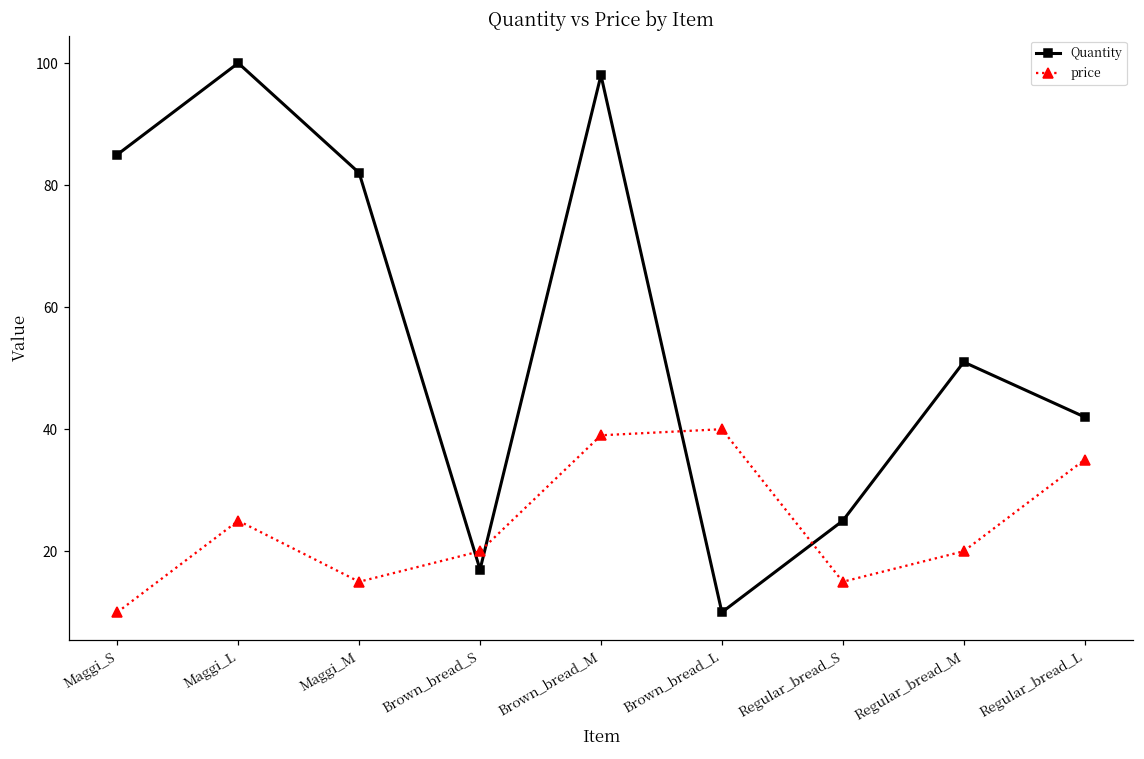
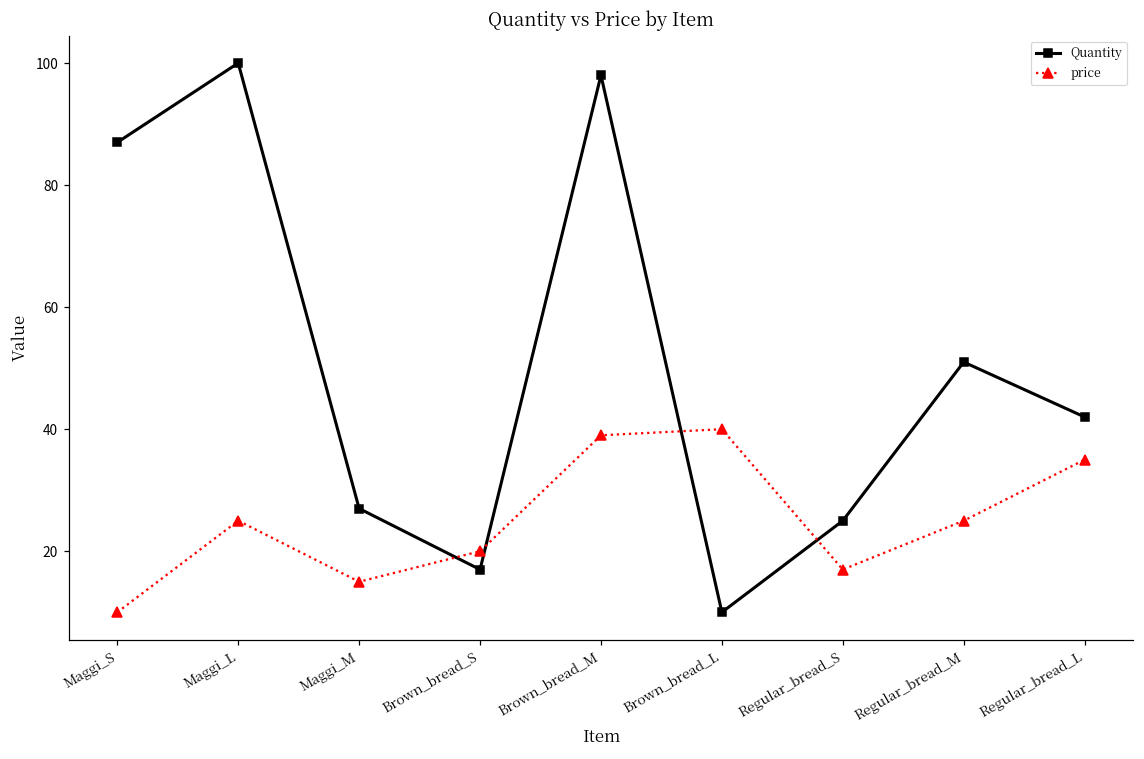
  {
    "Quantity": {
-     "Maggi_S": 85,
+     "Maggi_S": 87,
      "Maggi_L": 100,
-     "Maggi_M": 82,
+     "Maggi_M": 27,
      "Brown_bread_S": 17,
      "Brown_bread_M": 98,
      "Brown_bread_L": 10,
      "Regular_bread_S": 25,
      "Regular_bread_M": 51,
      "Regular_bread_L": 42
    },
    "price": {
      "Maggi_S": 10,
      "Maggi_L": 25,
      "Maggi_M": 15,
      "Brown_bread_S": 20,
      "Brown_bread_M": 39,
      "Brown_bread_L": 40,
-     "Regular_bread_S": 15,
-     "Regular_bread_M": 20,
+     "Regular_bread_S": 17,
+     "Regular_bread_M": 25,
      "Regular_bread_L": 35
    }
  }
